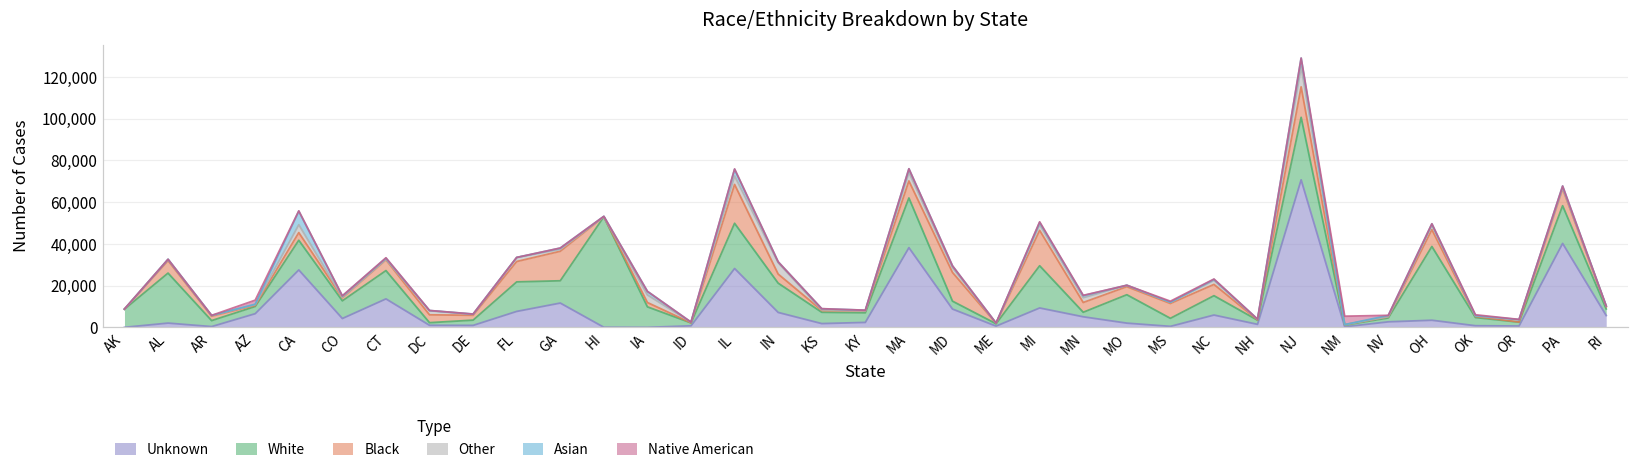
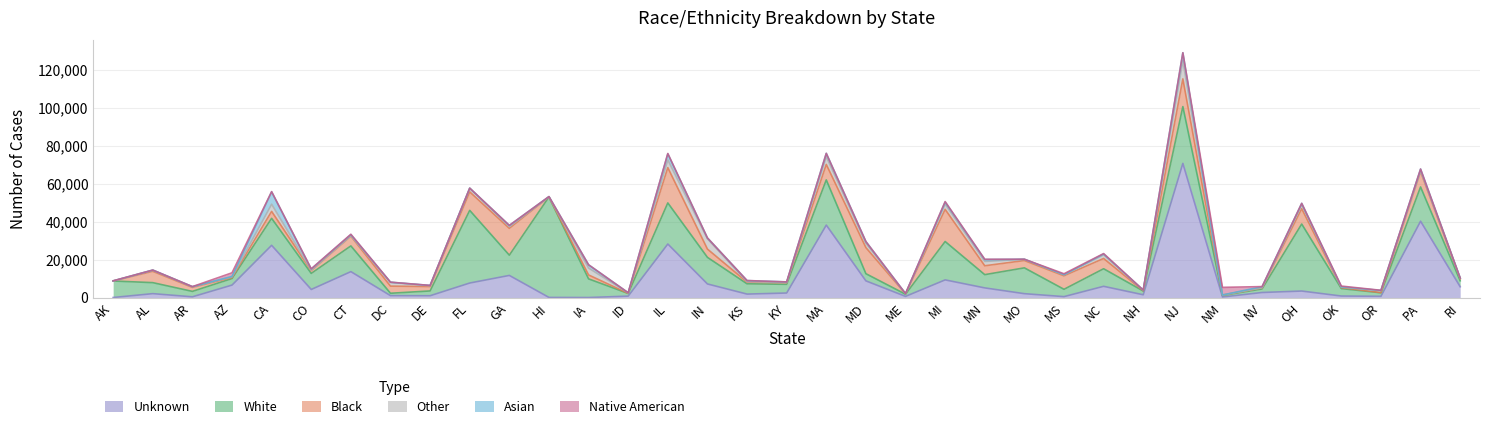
  {
    "White": {
-     "AL": "24,000",
+     "AL": "6,000",
      "AR": "3,000",
      "CA": "14,000",
      "CO": "8,000",
      "CT": "14,000",
      "DE": "3,000",
-     "FL": "14,000",
+     "FL": "38,000",
      "GA": "11,000",
      "IA": "10,000",
      "IL": "22,000",
      "IN": "14,000",
      "MA": "24,000",
      "MD": "4,000",
      "MI": "20,000",
-     "MN": "2,000",
+     "MN": "7,000",
      "MO": "14,000",
      "MS": "4,000",
      "NC": "9,000",
      "NJ": "30,000",
      "OH": "35,000",
      "PA": "18,000"
    }
  }
